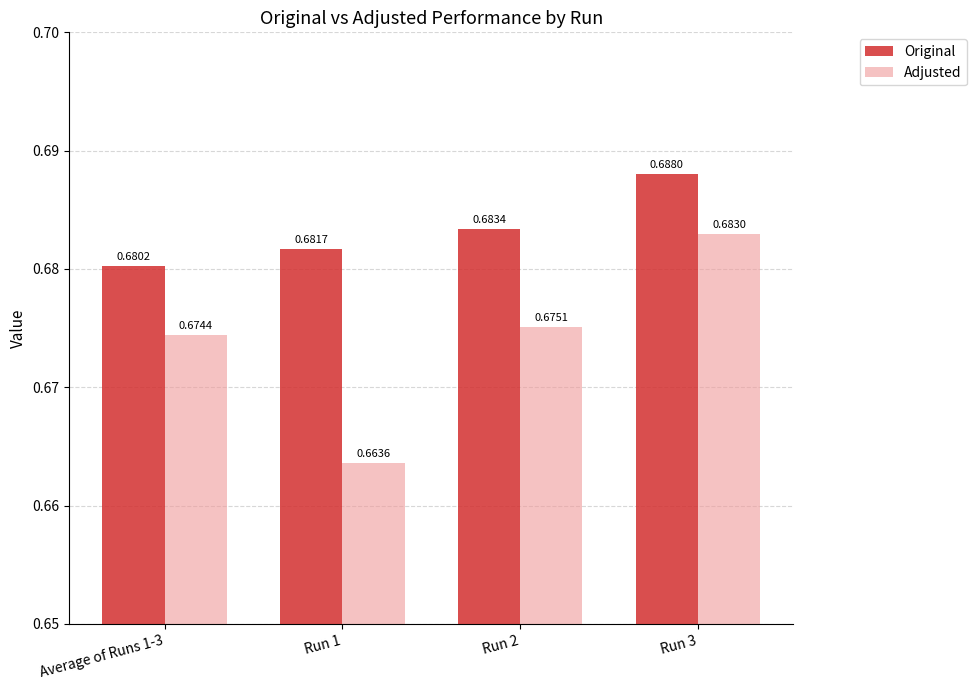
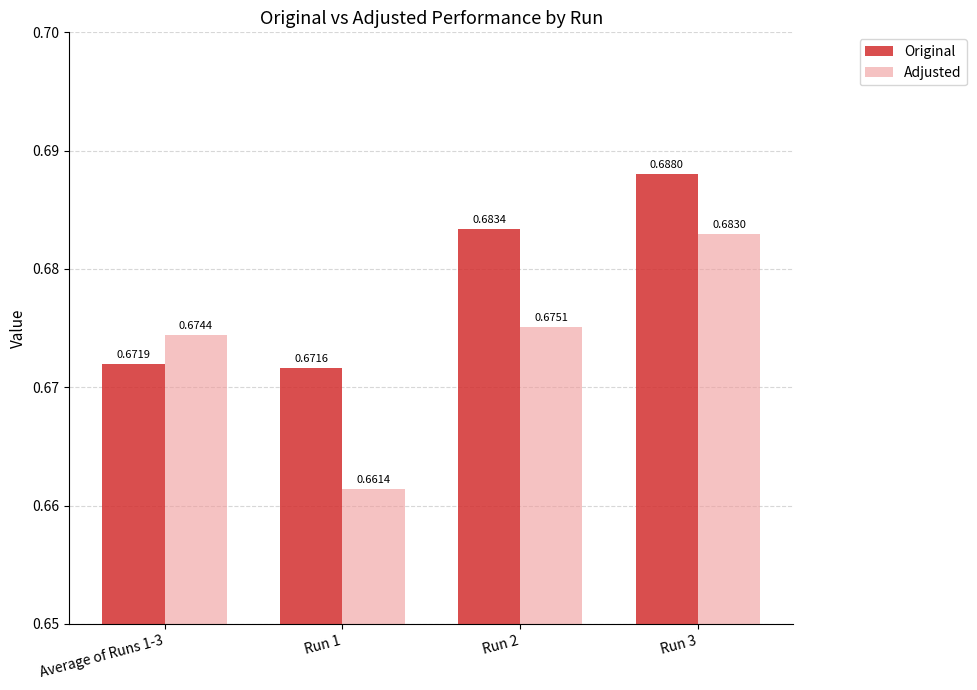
  {
    "Original": {
-     "Average of Runs 1-3": 0.6802,
-     "Run 1": 0.6817,
+     "Average of Runs 1-3": 0.6719,
+     "Run 1": 0.6716,
      "Run 2": 0.6834,
      "Run 3": 0.6880
    },
    "Adjusted": {
      "Average of Runs 1-3": 0.6744,
-     "Run 1": 0.6636,
+     "Run 1": 0.6614,
      "Run 2": 0.6751,
      "Run 3": 0.6830
    }
  }
